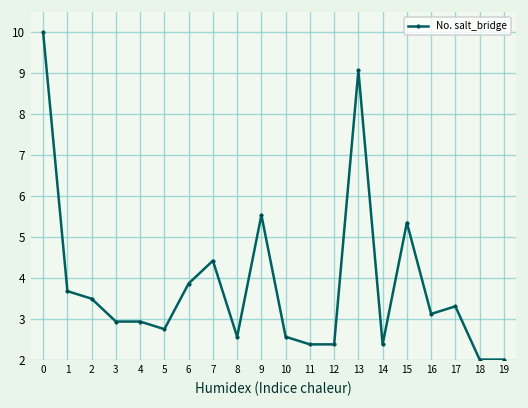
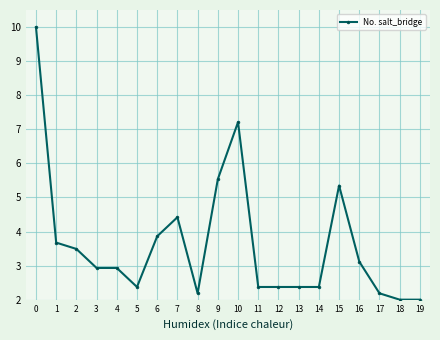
  {
    "0": 10.0,
    "1": 3.7,
    "2": 3.5,
    "3": 2.9,
    "4": 2.9,
-   "5": 2.7,
+   "5": 2.4,
    "6": 3.9,
    "7": 4.4,
-   "8": 2.6,
+   "8": 2.2,
    "9": 5.5,
-   "10": 2.6,
+   "10": 7.2,
    "11": 2.4,
    "12": 2.4,
-   "13": 9.1,
+   "13": 2.4,
    "14": 2.4,
    "15": 5.3,
    "16": 3.1,
-   "17": 3.3,
+   "17": 2.2,
    "18": 2.0,
    "19": 2.0
  }
